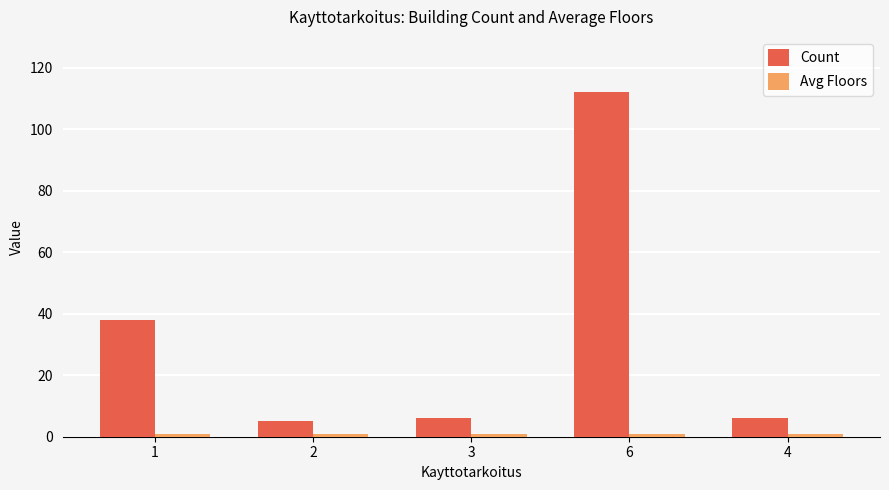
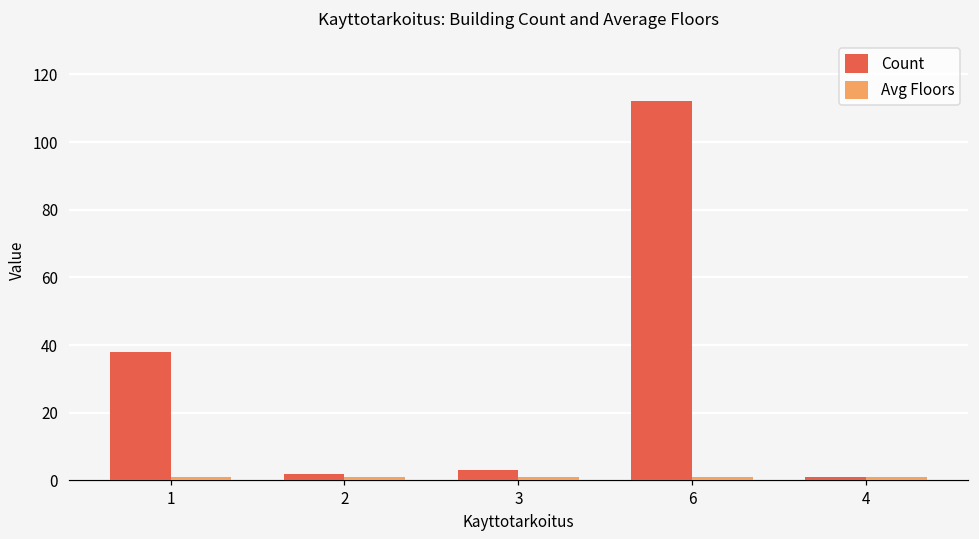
  {
    "Count": {
      "1": 38,
-     "2": 5,
-     "3": 6,
+     "2": 2,
+     "3": 3,
      "6": 112,
-     "4": 6
+     "4": 1
    },
    "Avg Floors": {
      "1": 1,
      "2": 1,
      "3": 1,
      "6": 1,
      "4": 1
    }
  }
